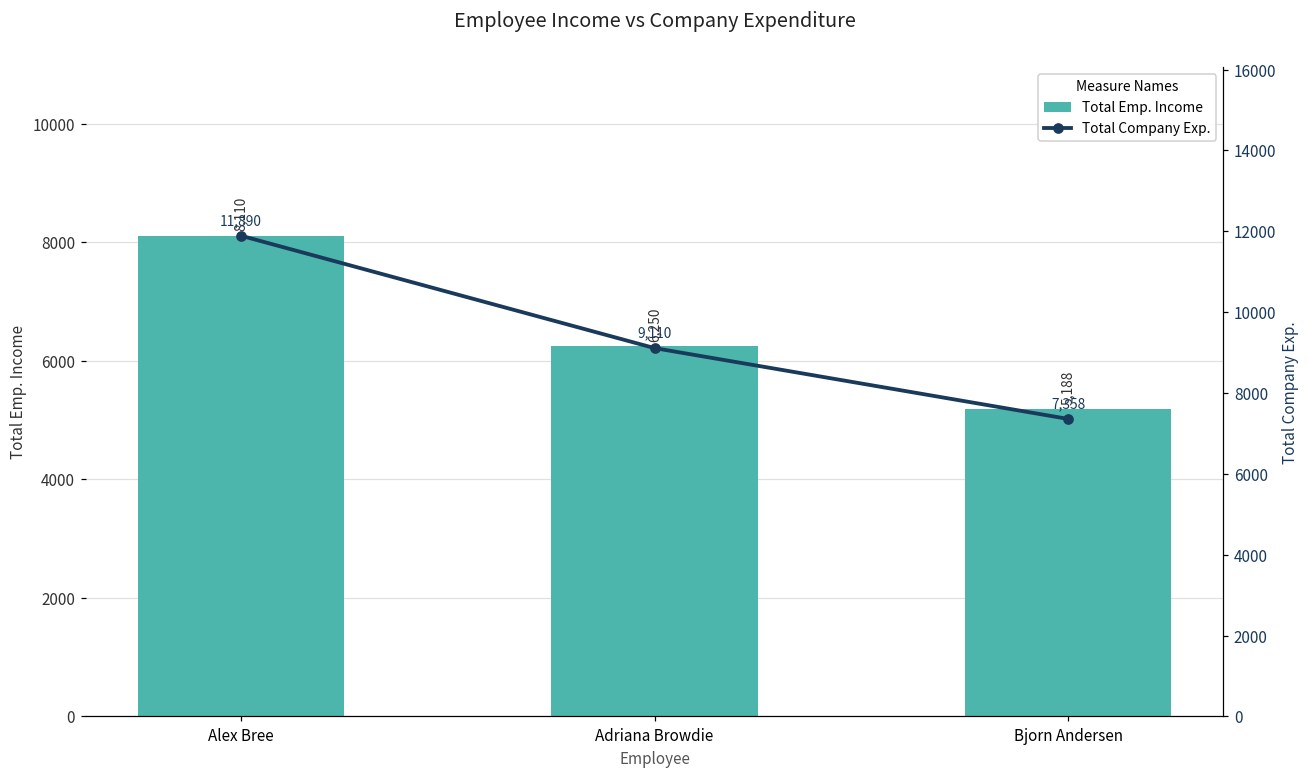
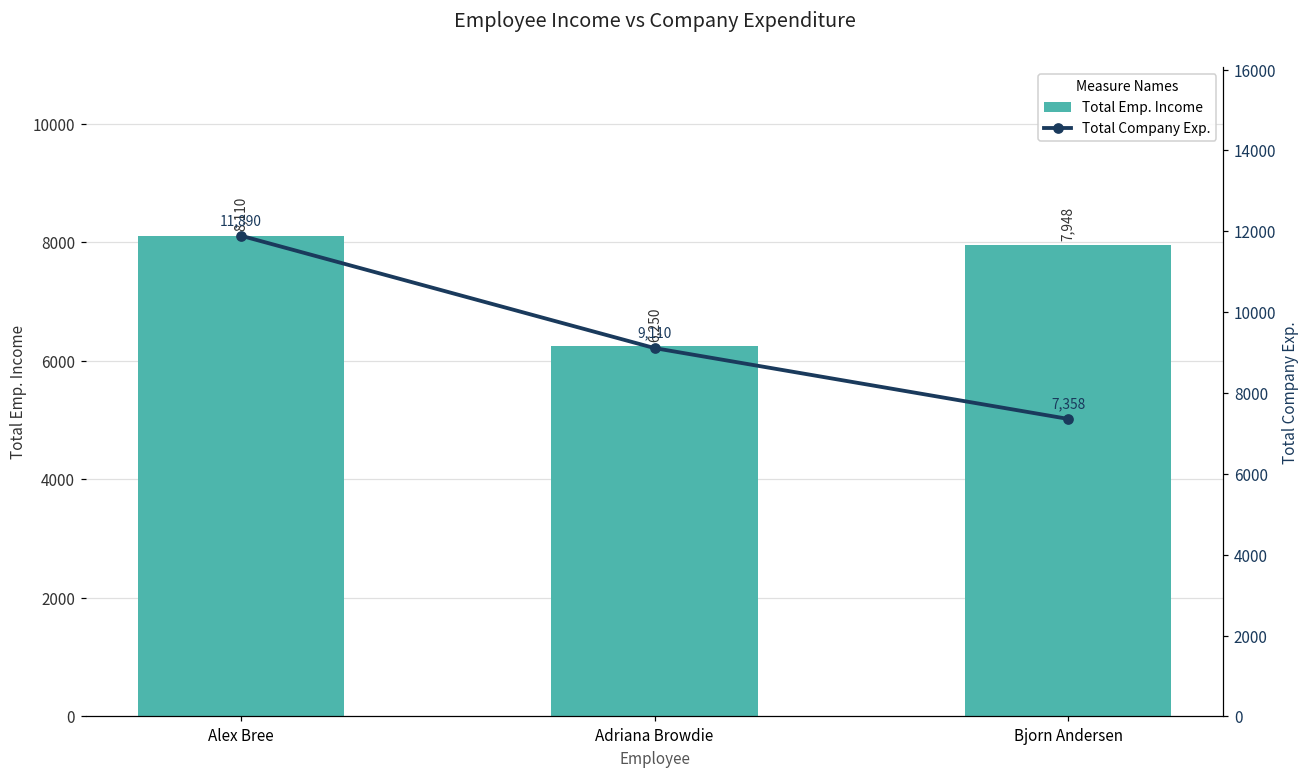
  {
    "Total Emp. Income": {
-     "Bjorn Andersen": "5,188"
+     "Bjorn Andersen": "7,948"
    }
  }
